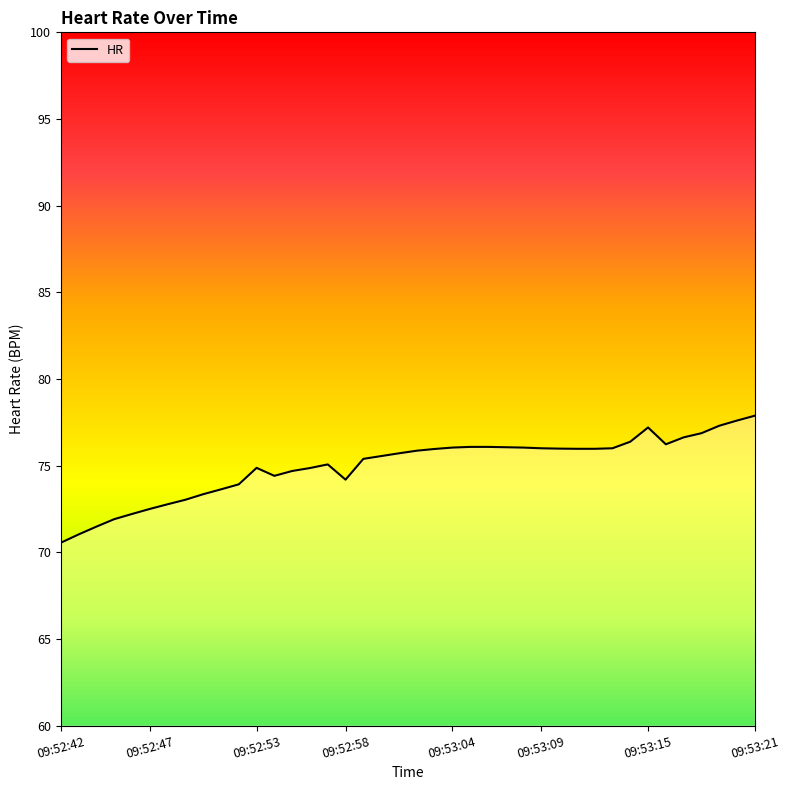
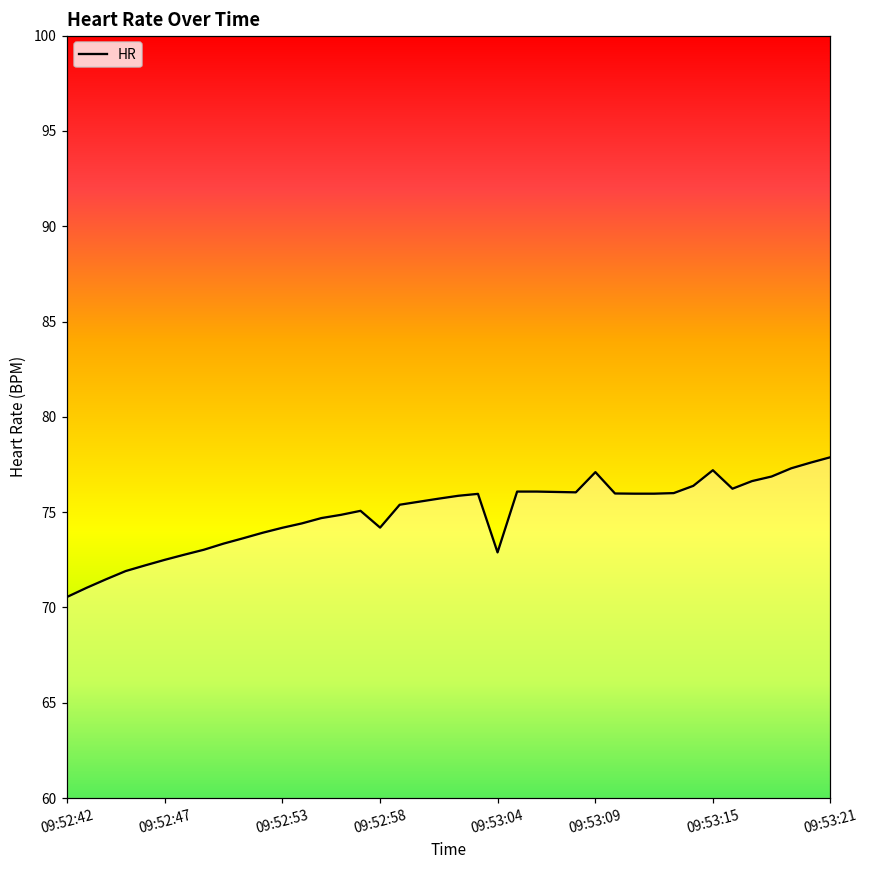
  {
    "09:52:42": 70.6,
    "09:52:47": 72.5,
-   "09:52:53": 74.9,
+   "09:52:53": 74.2,
    "09:52:58": 74.2,
-   "09:53:04": 76.0,
-   "09:53:09": 76.0,
+   "09:53:04": 72.9,
+   "09:53:09": 77.1,
    "09:53:15": 77.2,
    "09:53:21": 77.9
  }
